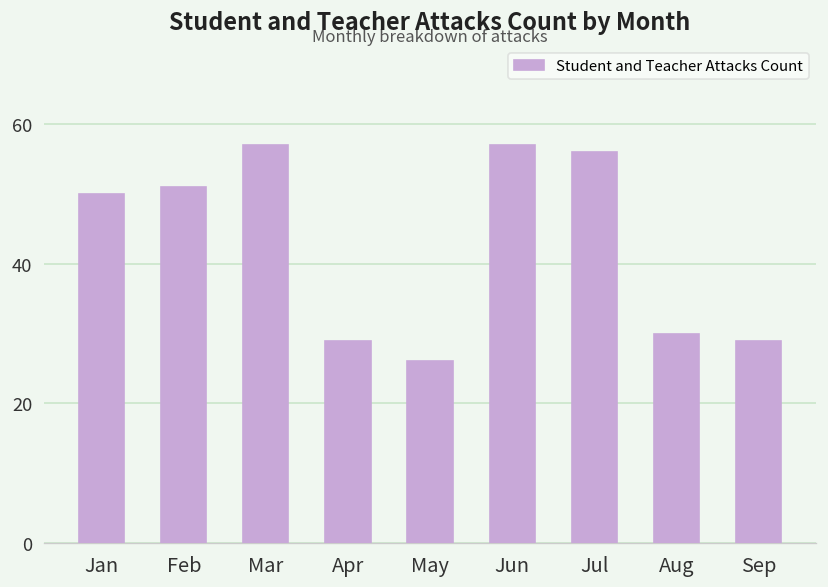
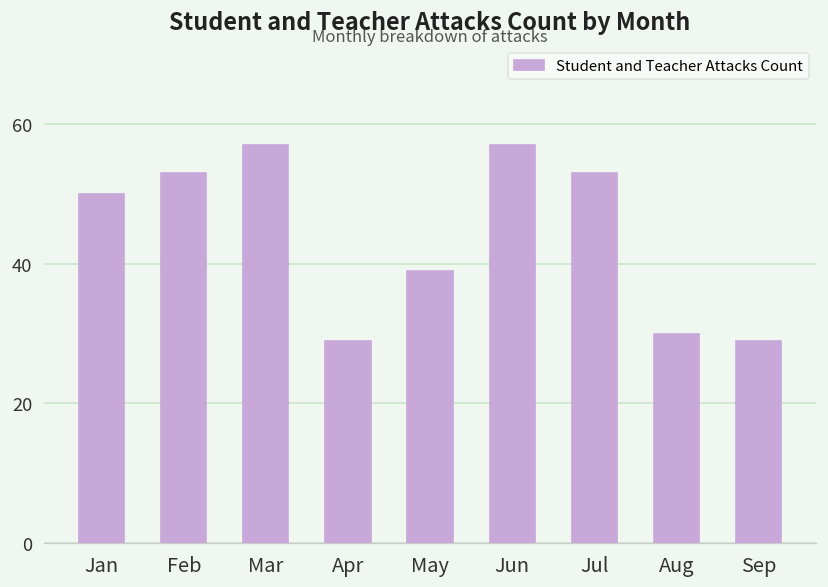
  {
    "Jan": 50,
-   "Feb": 51,
+   "Feb": 53,
    "Mar": 57,
    "Apr": 29,
-   "May": 26,
+   "May": 39,
    "Jun": 57,
-   "Jul": 56,
+   "Jul": 53,
    "Aug": 30,
    "Sep": 29
  }
